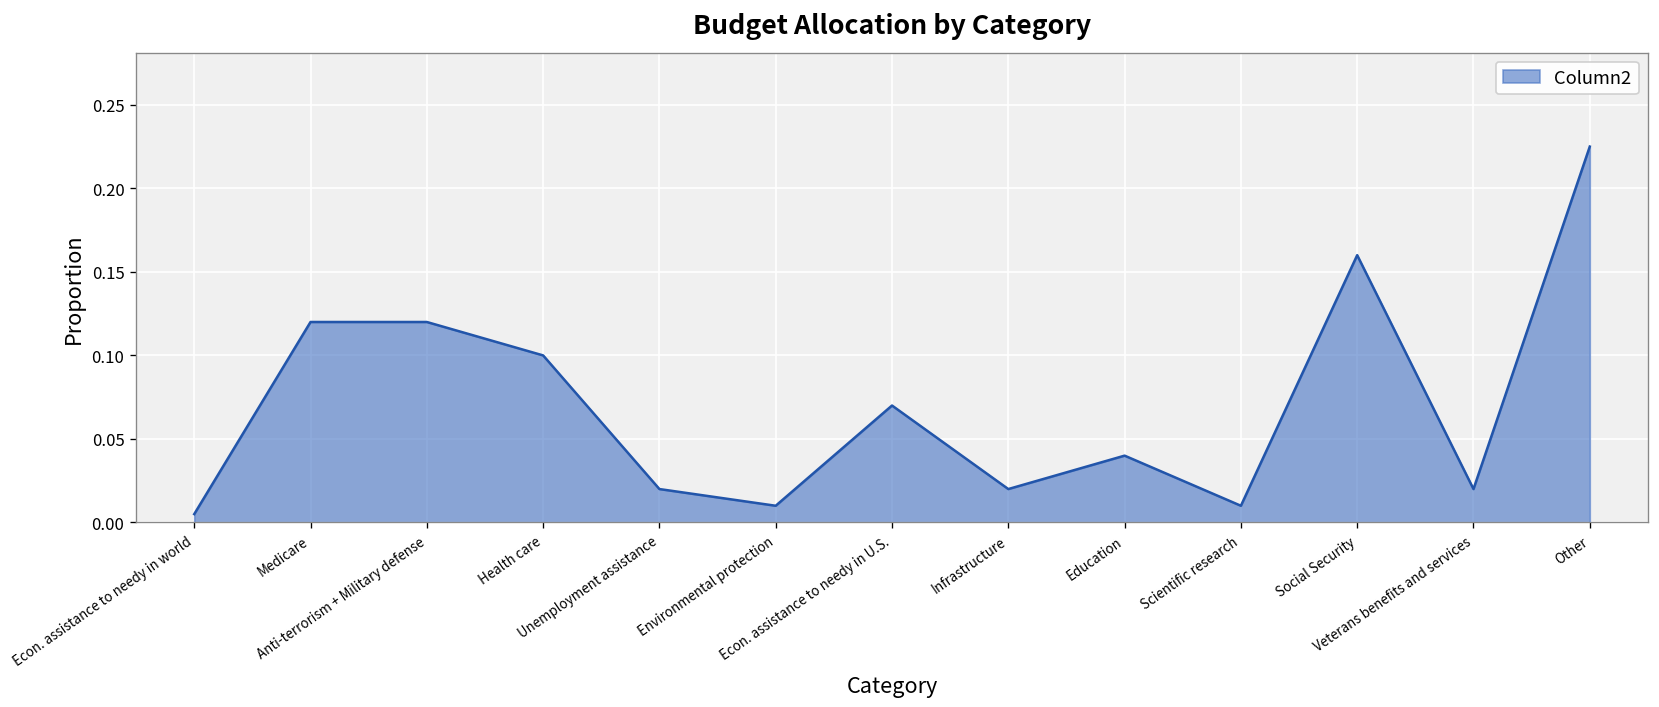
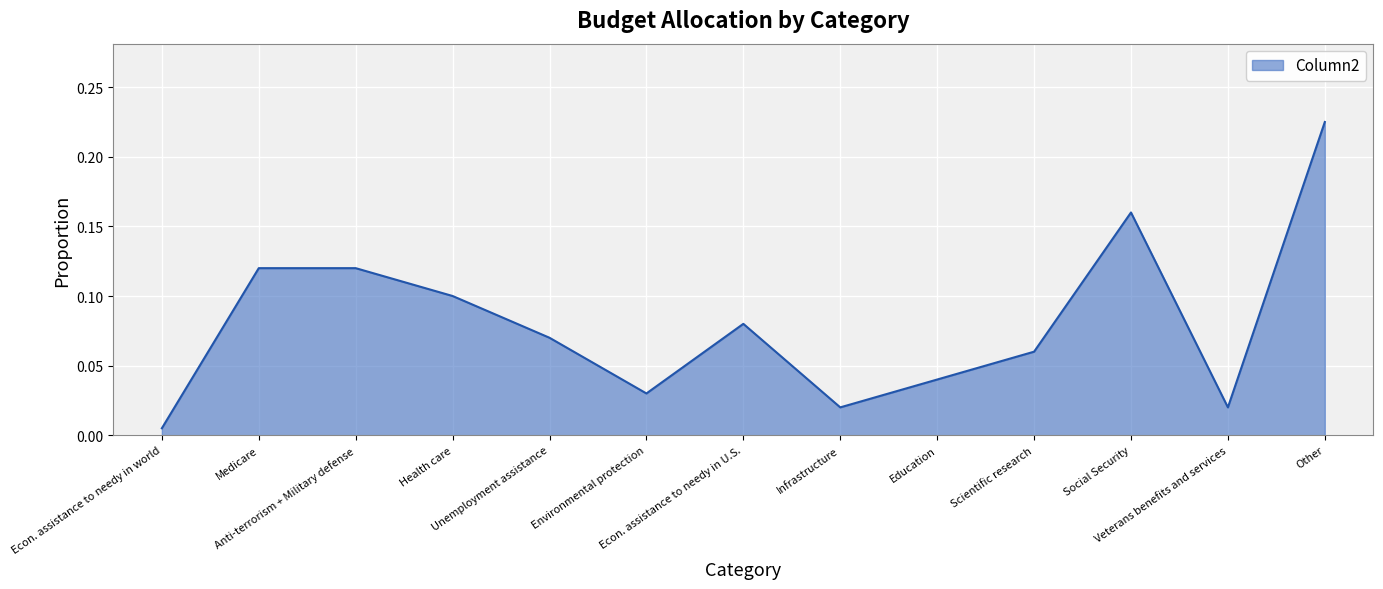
  {
    "Econ. assistance to needy in world": 0.005,
    "Medicare": 0.12,
    "Anti-terrorism + Military defense": 0.12,
    "Health care": 0.10,
-   "Unemployment assistance": 0.02,
-   "Environmental protection": 0.01,
-   "Econ. assistance to needy in U.S.": 0.07,
+   "Unemployment assistance": 0.07,
+   "Environmental protection": 0.03,
+   "Econ. assistance to needy in U.S.": 0.08,
    "Infrastructure": 0.02,
    "Education": 0.04,
-   "Scientific research": 0.01,
+   "Scientific research": 0.06,
    "Social Security": 0.16,
    "Veterans benefits and services": 0.02,
    "Other": 0.225
  }
